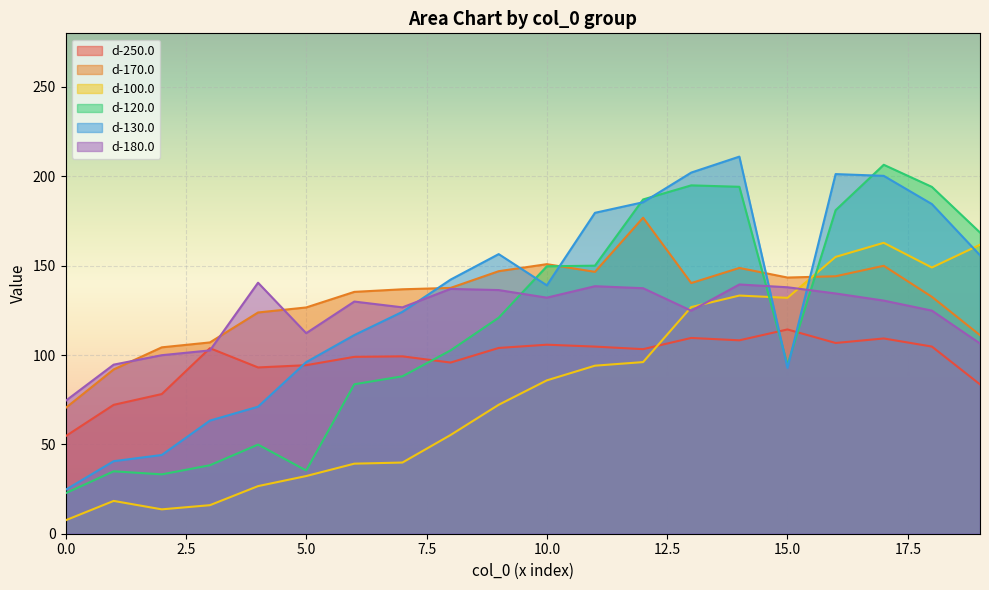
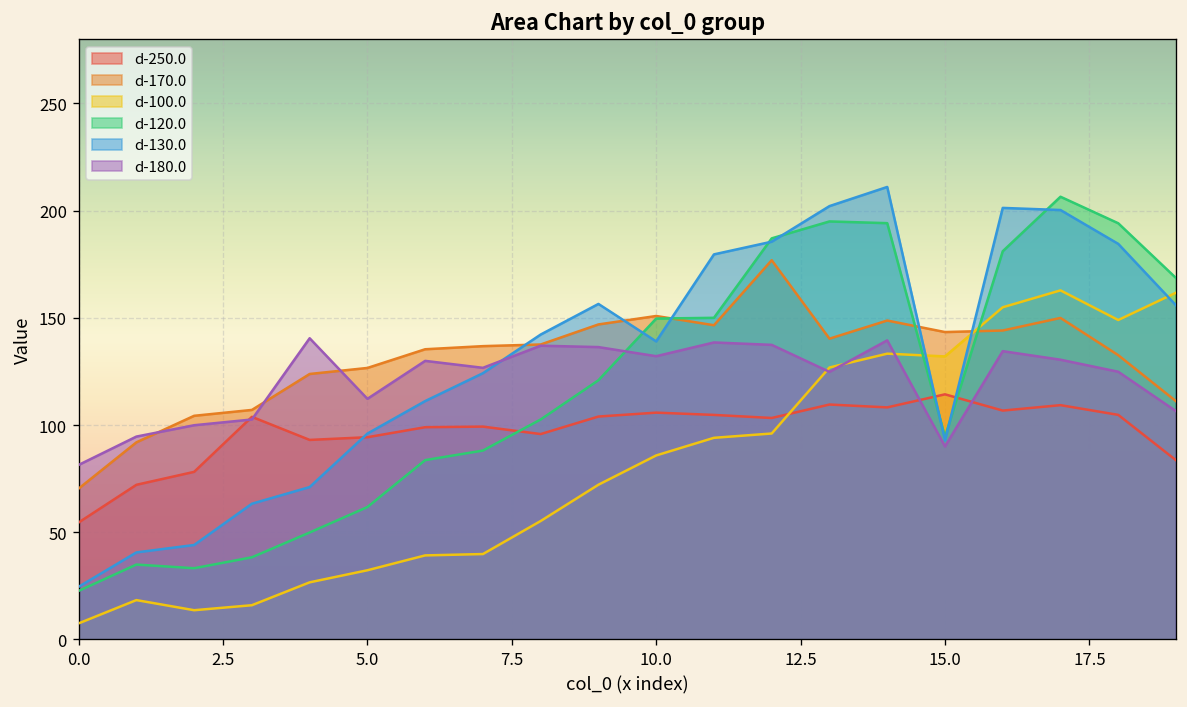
  {
    "d-120.0": {
      "0.0": 23,
-     "5.0": 35,
+     "5.0": 62,
      "15.0": 94
    },
    "d-130.0": {
      "0.0": 25,
      "5.0": 96,
      "10.0": 139,
      "15.0": 93
    },
    "d-180.0": {
-     "0.0": 74,
+     "0.0": 81,
      "5.0": 112,
      "10.0": 132,
-     "15.0": 138
+     "15.0": 90
    }
  }
